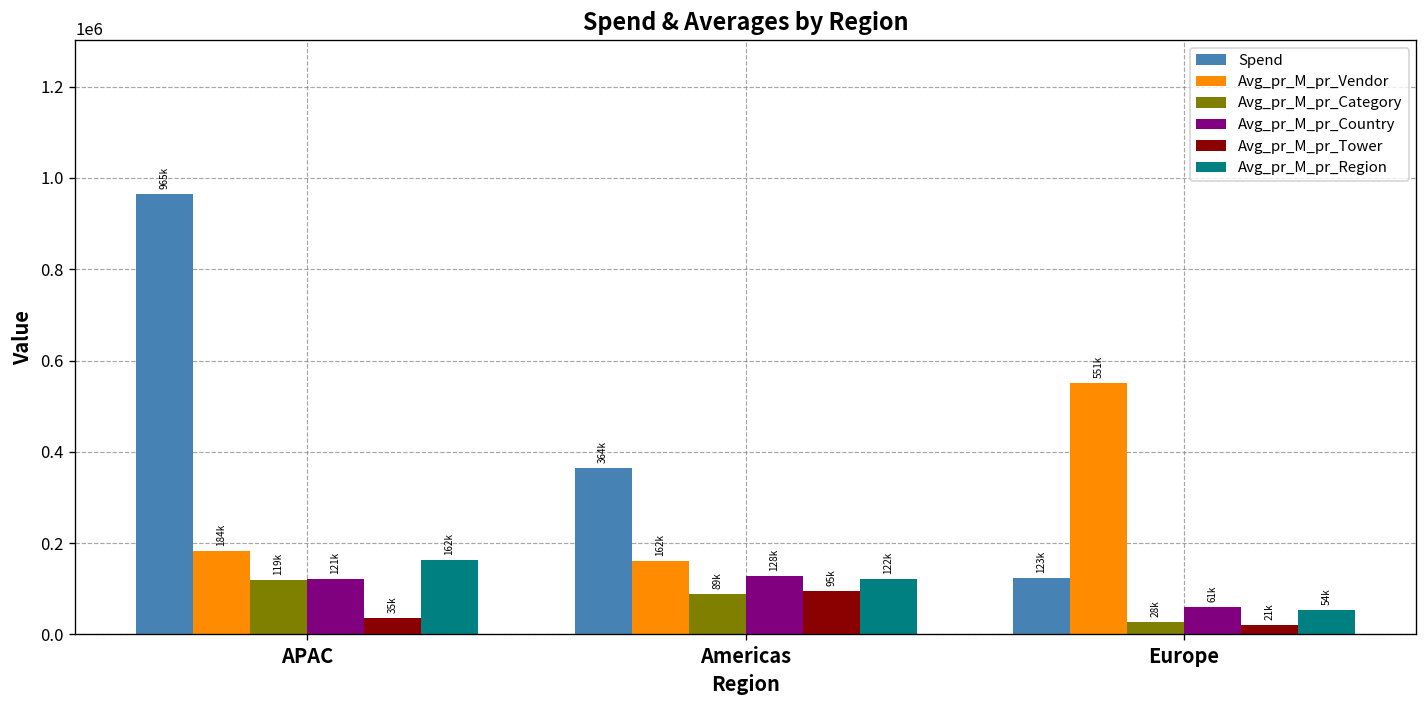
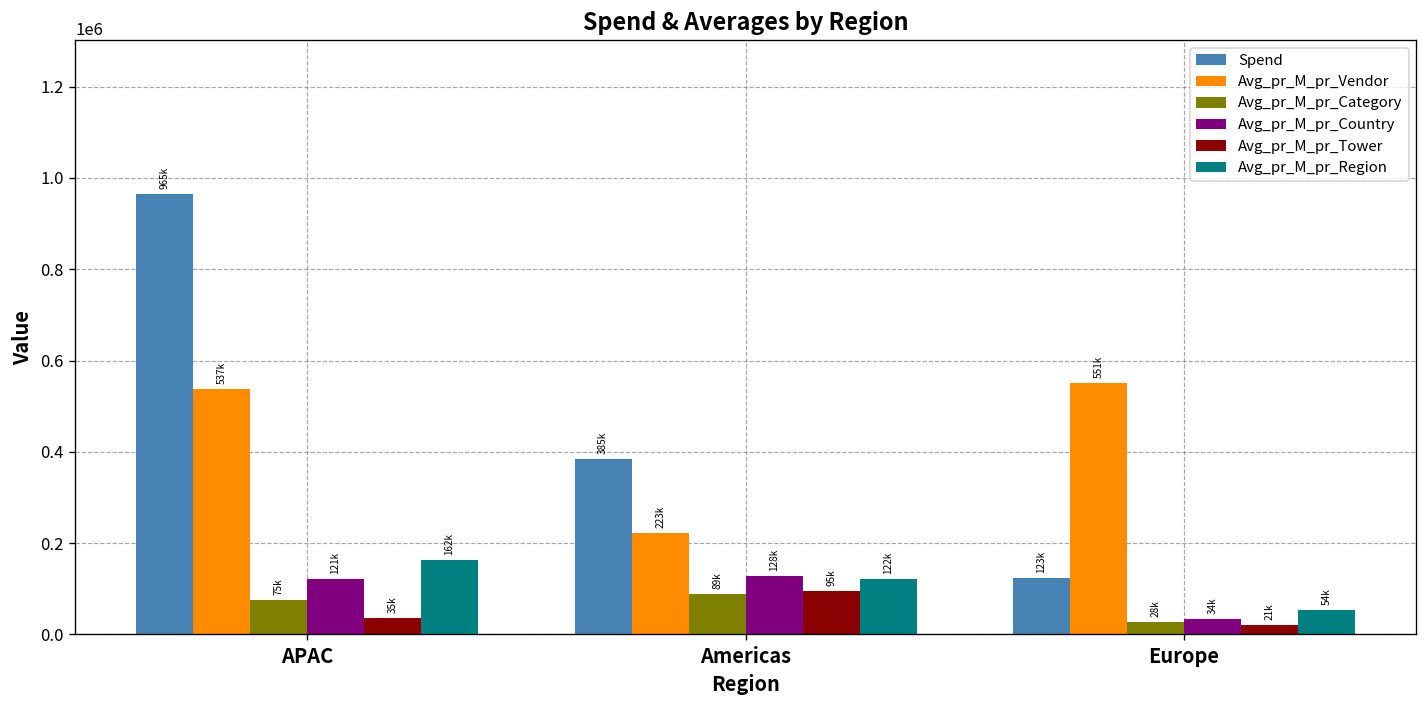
  {
    "Spend": {
      "APAC": "965k",
-     "Americas": "364k",
+     "Americas": "385k",
      "Europe": "123k"
    },
    "Avg_pr_M_pr_Vendor": {
-     "APAC": "184k",
-     "Americas": "162k",
+     "APAC": "537k",
+     "Americas": "223k",
      "Europe": "551k"
    },
    "Avg_pr_M_pr_Category": {
-     "APAC": "119k",
+     "APAC": "75k",
      "Americas": "89k",
      "Europe": "28k"
    },
    "Avg_pr_M_pr_Country": {
      "APAC": "121k",
      "Americas": "128k",
-     "Europe": "61k"
+     "Europe": "34k"
    },
    "Avg_pr_M_pr_Tower": {
      "APAC": "35k",
      "Americas": "95k",
      "Europe": "21k"
    },
    "Avg_pr_M_pr_Region": {
      "APAC": "162k",
      "Americas": "122k",
      "Europe": "54k"
    }
  }
